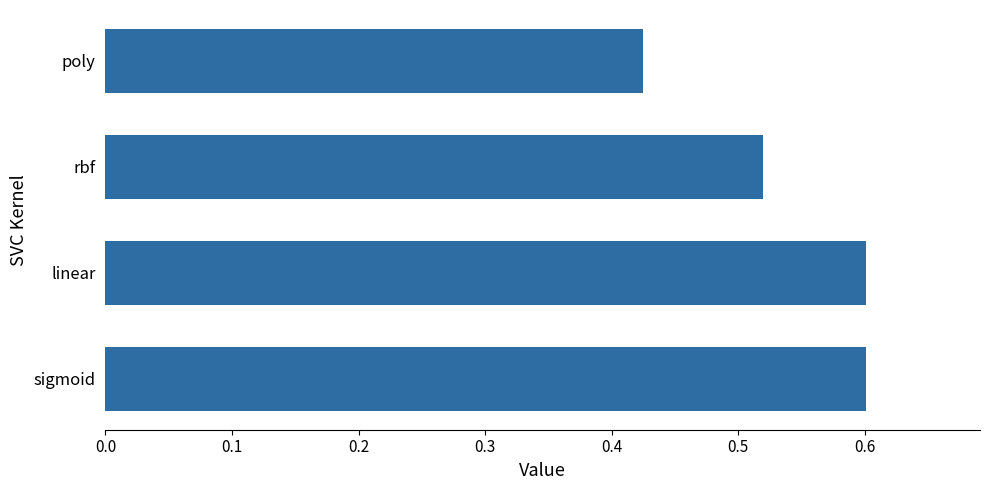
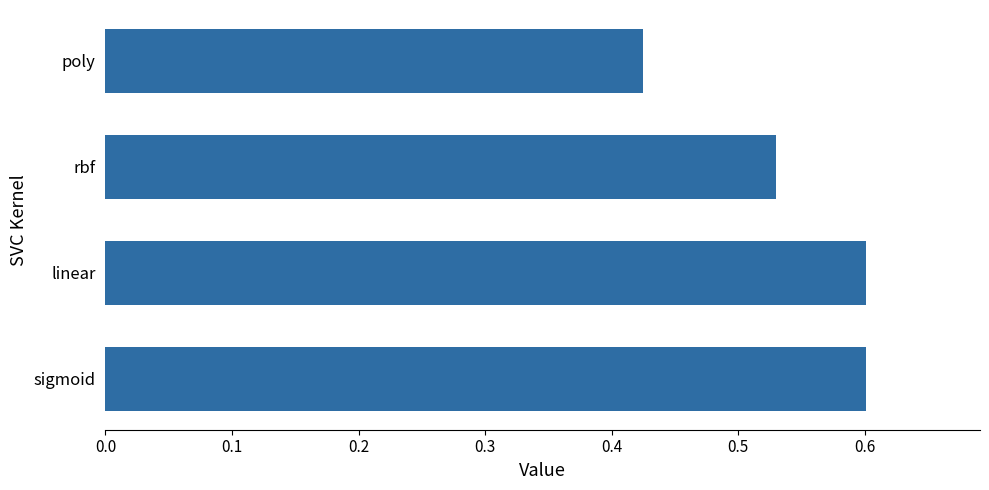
  {
    "poly": 0.425,
-   "rbf": 0.52,
+   "rbf": 0.53,
    "linear": 0.60,
    "sigmoid": 0.60
  }
